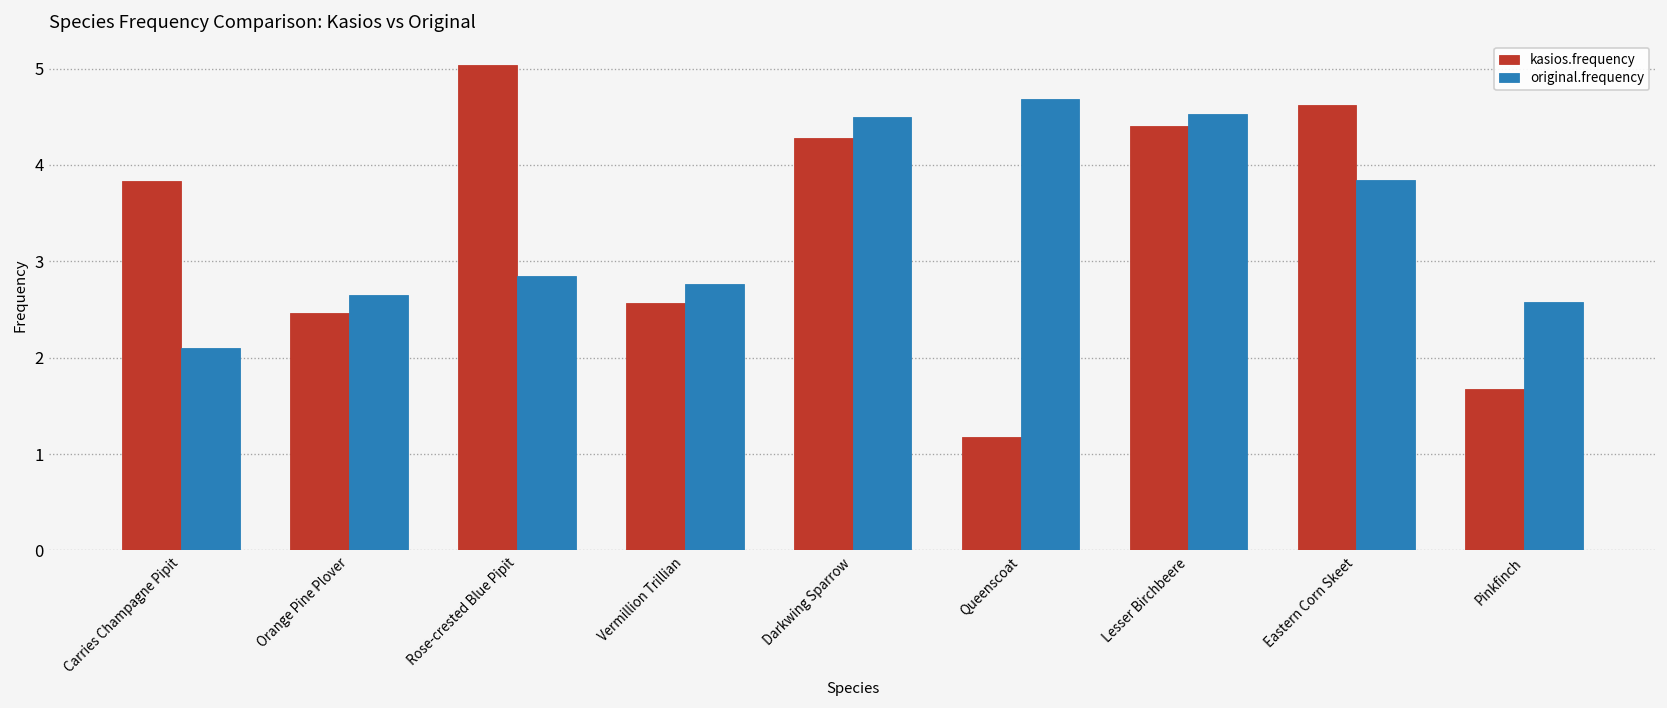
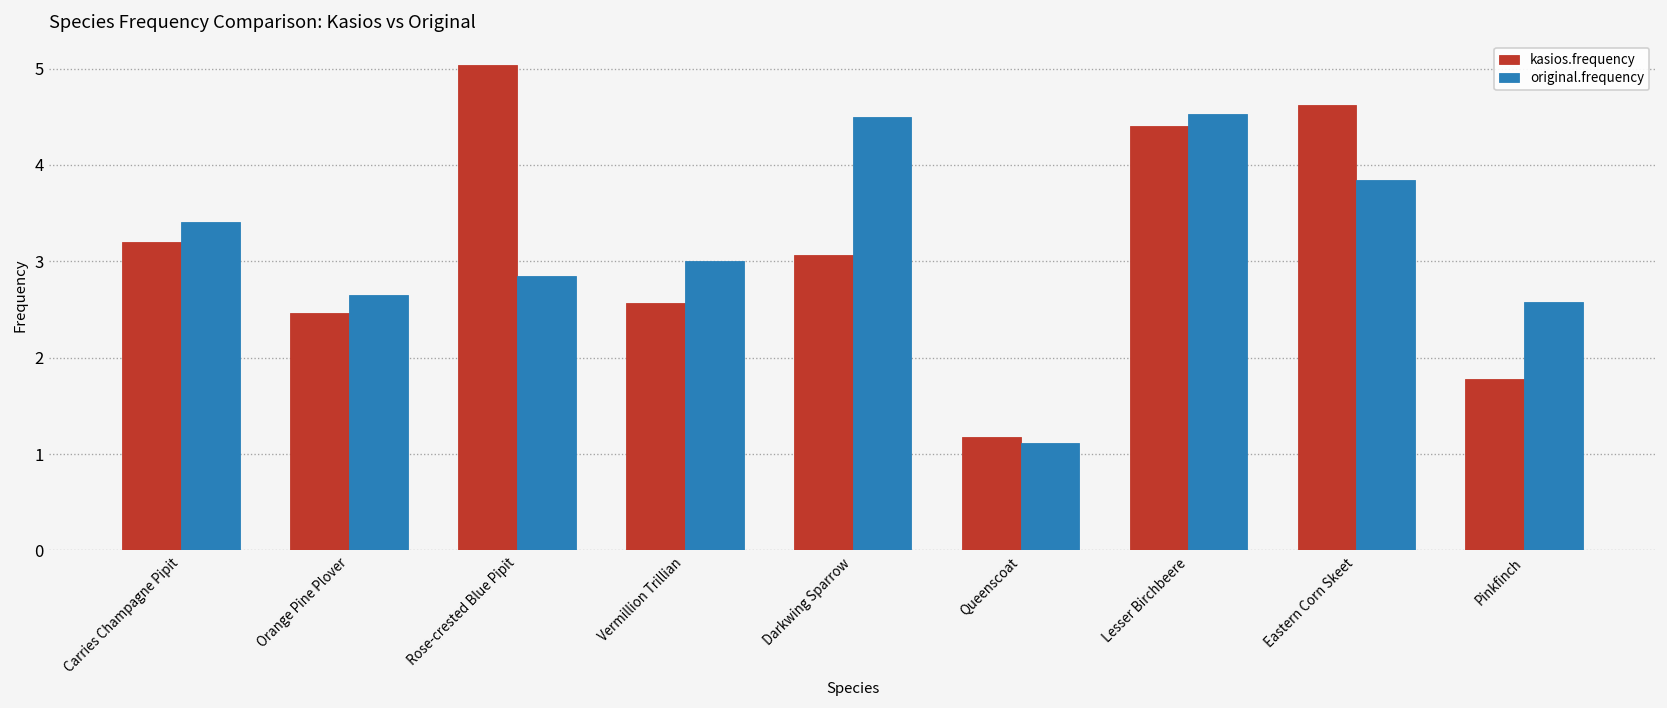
  {
    "kasios.frequency": {
-     "Carries Champagne Pipit": 3.8,
+     "Carries Champagne Pipit": 3.2,
      "Orange Pine Plover": 2.5,
      "Rose-crested Blue Pipit": 5.0,
      "Vermillion Trillian": 2.6,
-     "Darkwing Sparrow": 4.3,
+     "Darkwing Sparrow": 3.1,
      "Queenscoat": 1.2,
      "Lesser Birchbeere": 4.4,
      "Eastern Corn Skeet": 4.6,
-     "Pinkfinch": 1.7
+     "Pinkfinch": 1.8
    },
    "original.frequency": {
-     "Carries Champagne Pipit": 2.1,
+     "Carries Champagne Pipit": 3.4,
      "Orange Pine Plover": 2.7,
      "Rose-crested Blue Pipit": 2.8,
-     "Vermillion Trillian": 2.8,
+     "Vermillion Trillian": 3.0,
      "Darkwing Sparrow": 4.5,
-     "Queenscoat": 4.7,
+     "Queenscoat": 1.1,
      "Lesser Birchbeere": 4.5,
      "Eastern Corn Skeet": 3.8,
      "Pinkfinch": 2.6
    }
  }
